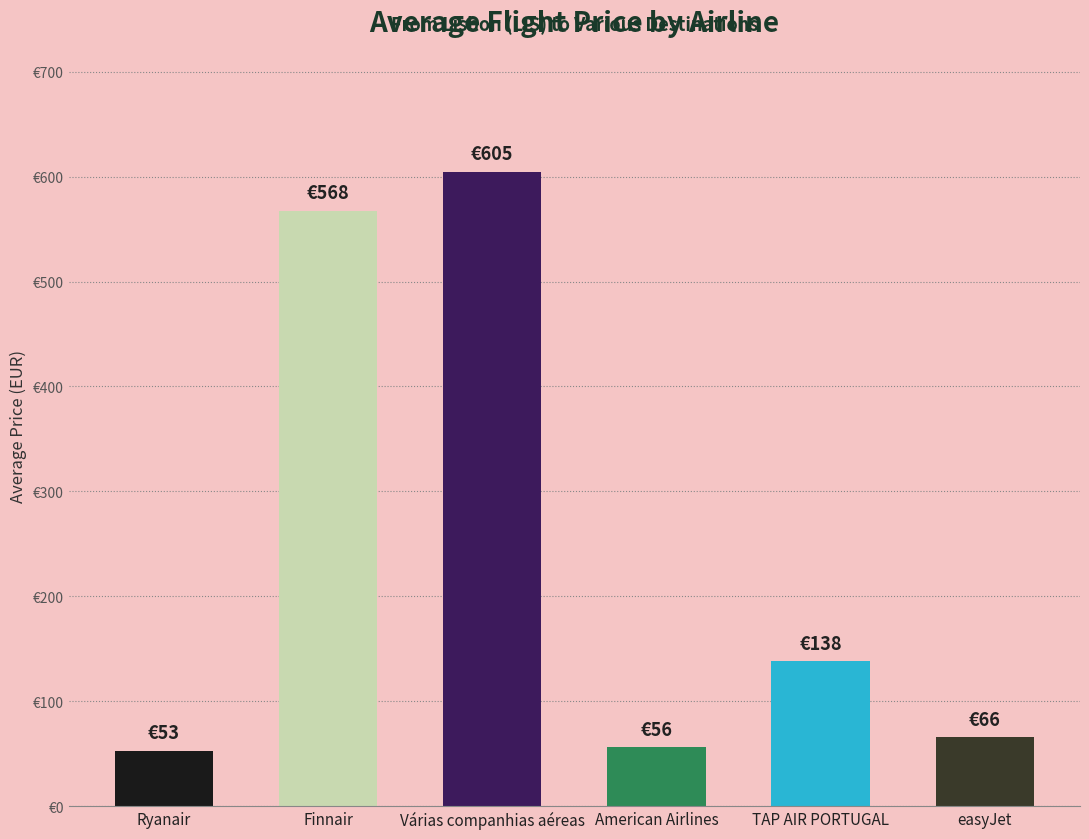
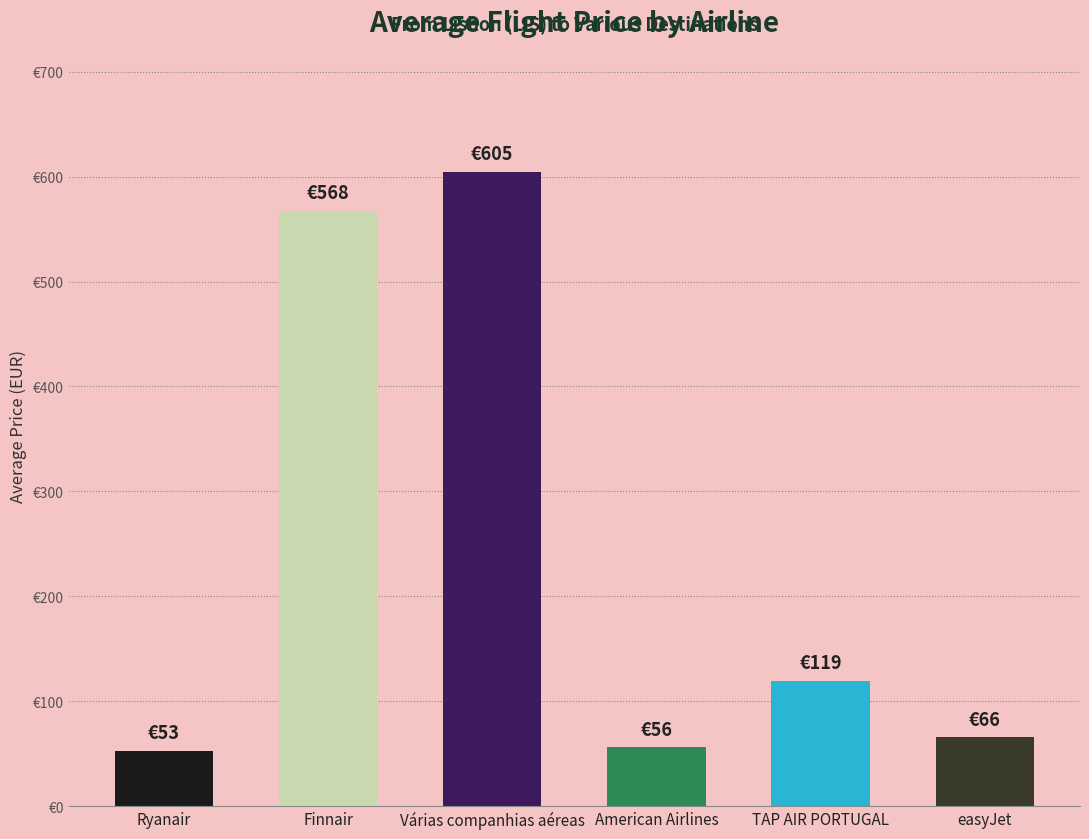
  {
    "Ryanair": "€53",
    "Finnair": "€568",
    "Várias companhias aéreas": "€605",
    "American Airlines": "€56",
-   "TAP AIR PORTUGAL": "€138",
+   "TAP AIR PORTUGAL": "€119",
    "easyJet": "€66"
  }
